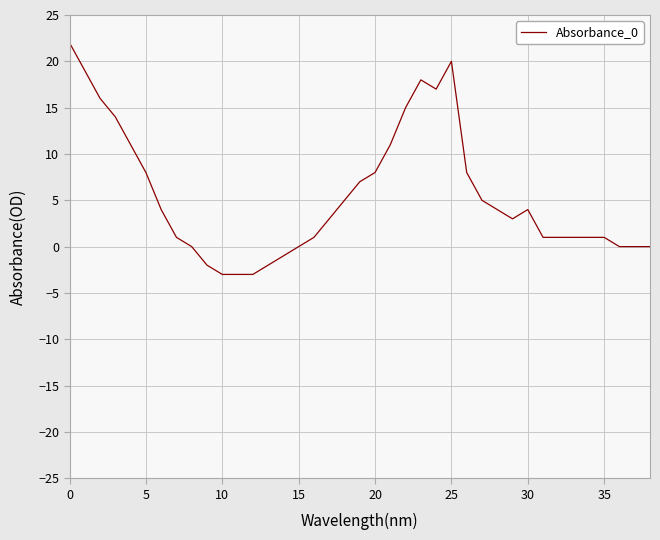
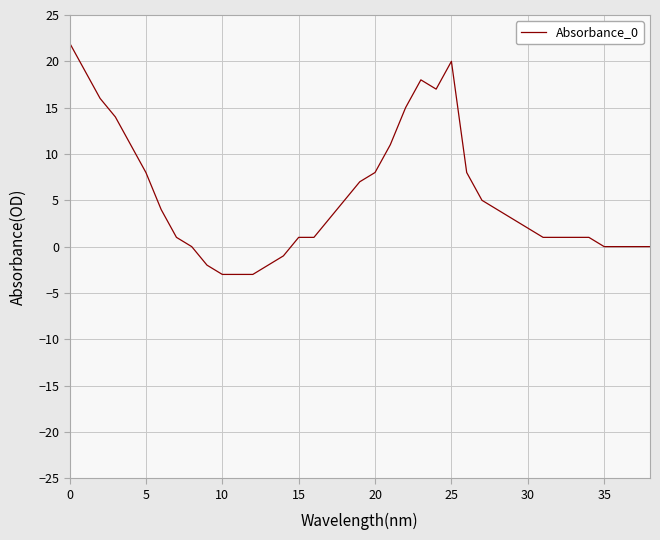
  {
    "0": 22,
    "5": 8,
    "10": -3,
-   "15": 0,
+   "15": 1,
    "20": 8,
    "25": 20,
-   "30": 4,
-   "35": 1
+   "30": 2,
+   "35": 0
  }
